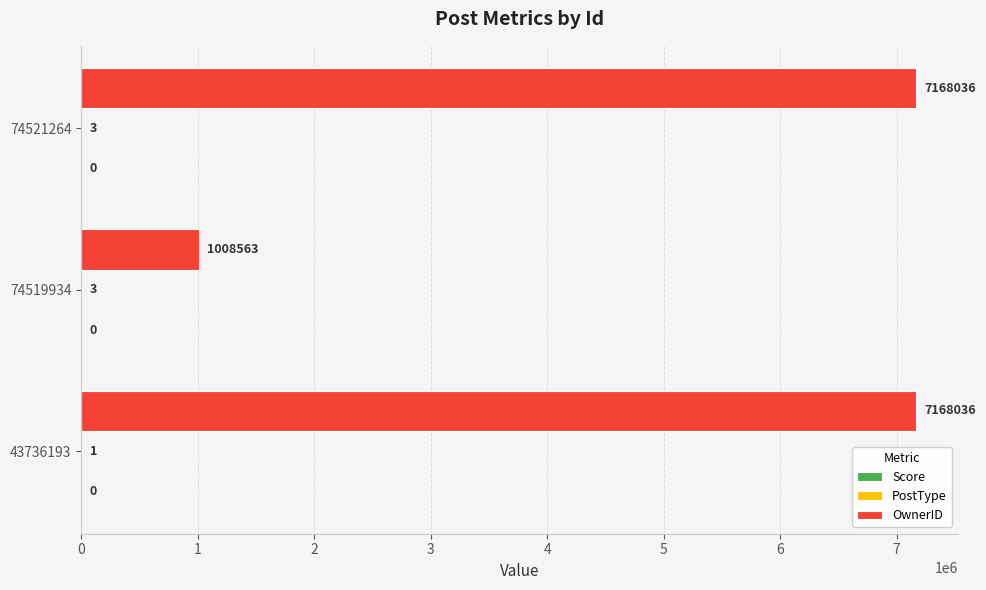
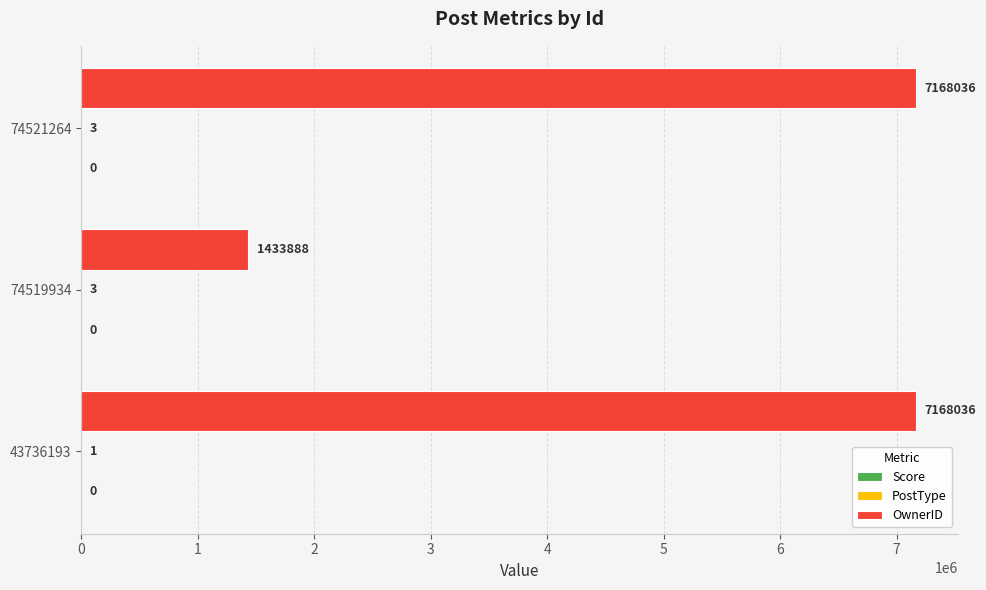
  {
    "Score": {
      "74521264": 0,
      "74519934": 0,
      "43736193": 0
    },
    "PostType": {
      "74521264": 3,
      "74519934": 3,
      "43736193": 1
    },
    "OwnerID": {
      "74521264": 7168036,
-     "74519934": 1008563,
+     "74519934": 1433888,
      "43736193": 7168036
    }
  }
